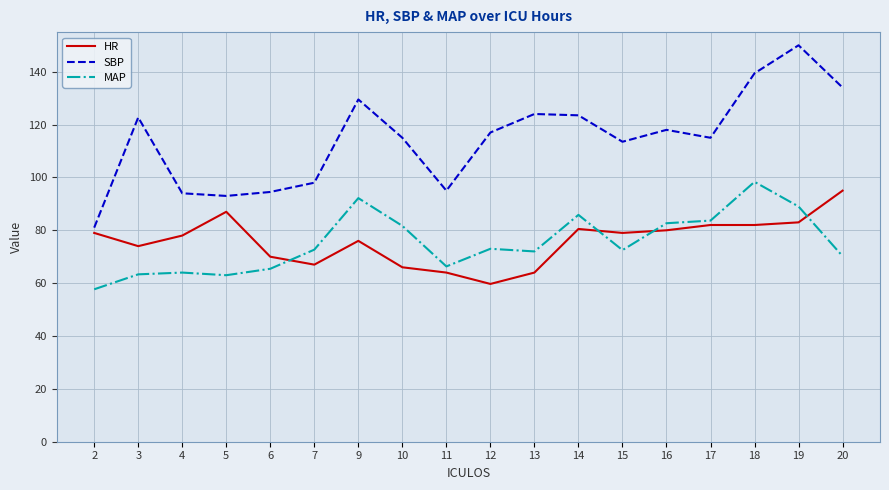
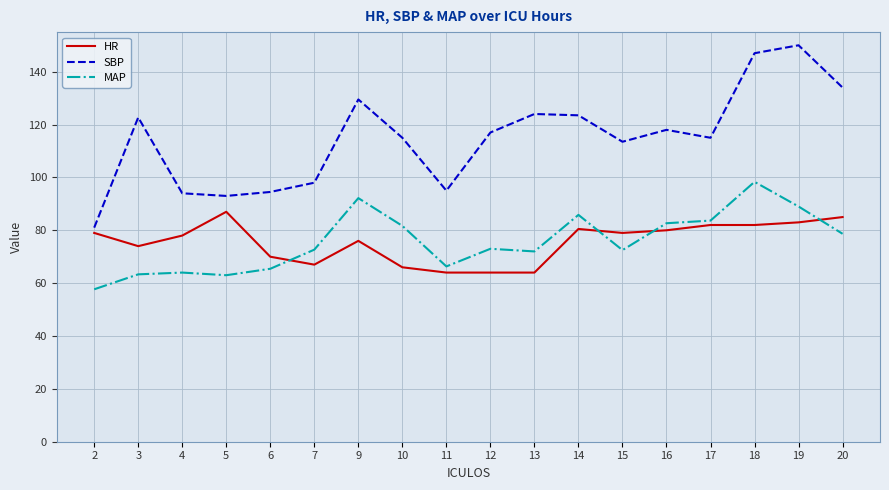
  {
    "HR": {
      "2": 79,
      "3": 74,
      "4": 78,
      "5": 87,
      "6": 70,
      "7": 67,
      "9": 76,
      "10": 66,
      "11": 64,
-     "12": 60,
+     "12": 64,
      "13": 64,
      "14": 81,
      "15": 79,
      "16": 80,
      "17": 82,
      "18": 82,
      "19": 83,
-     "20": 95
+     "20": 85
    },
    "SBP": {
      "2": 81,
      "3": 123,
      "4": 94,
      "5": 93,
      "6": 95,
      "7": 98,
      "9": 130,
      "10": 115,
      "11": 95,
      "12": 117,
      "13": 124,
      "14": 124,
      "15": 114,
      "16": 118,
      "17": 115,
-     "18": 139,
+     "18": 147,
      "19": 150,
      "20": 134
    },
    "MAP": {
      "2": 58,
      "3": 63,
      "4": 64,
      "5": 63,
      "6": 65,
      "7": 73,
      "9": 92,
      "10": 82,
      "11": 66,
      "12": 73,
      "13": 72,
      "14": 86,
      "15": 73,
      "16": 83,
      "17": 84,
      "18": 98,
      "19": 89,
-     "20": 70
+     "20": 79
    }
  }
